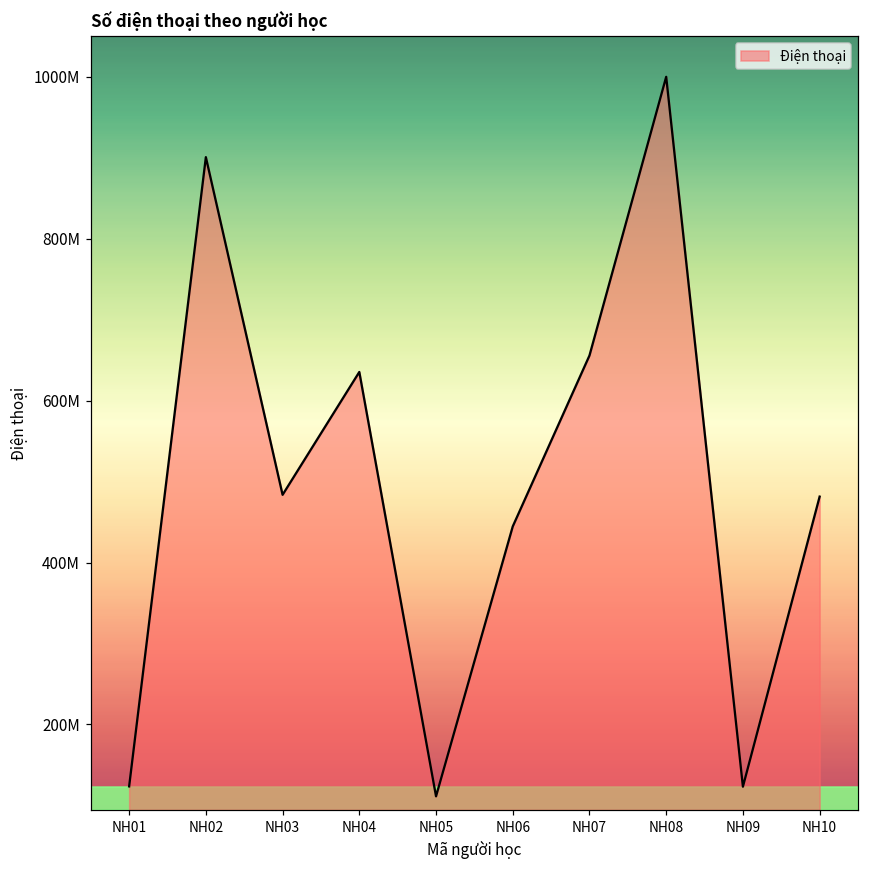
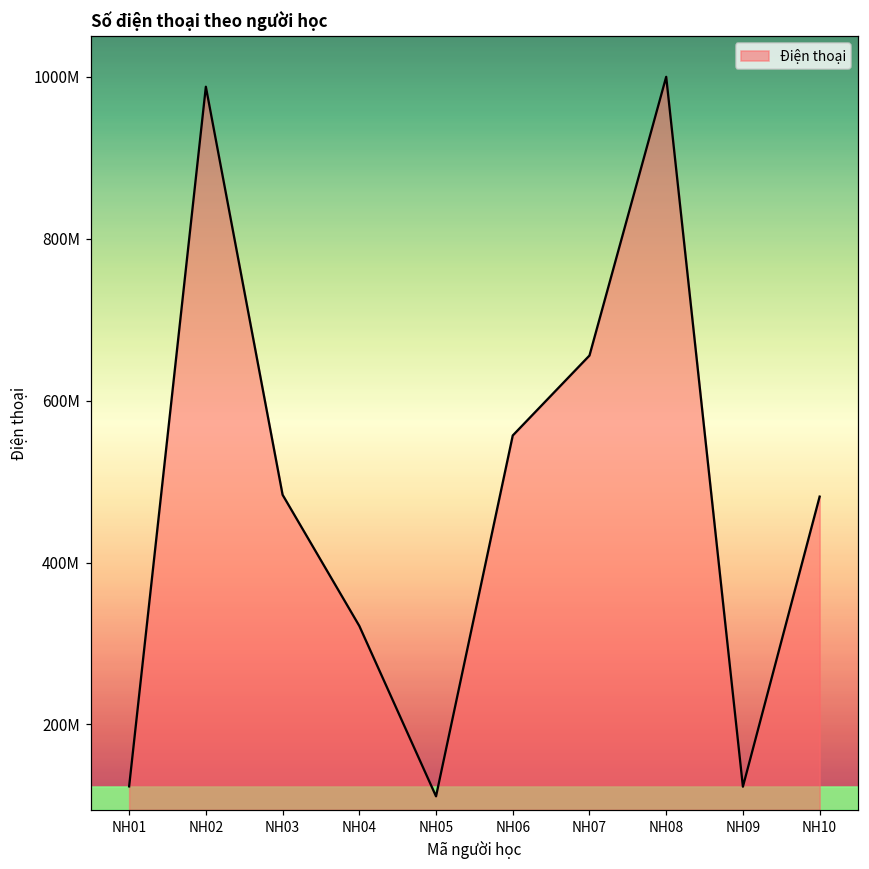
  {
    "NH01": 120000000,
-   "NH02": 900000000,
+   "NH02": 990000000,
    "NH03": 480000000,
-   "NH04": 640000000,
-   "NH06": 440000000,
+   "NH04": 320000000,
+   "NH06": 560000000,
    "NH07": 660000000,
    "NH08": 1000000000,
    "NH10": 480000000
  }
